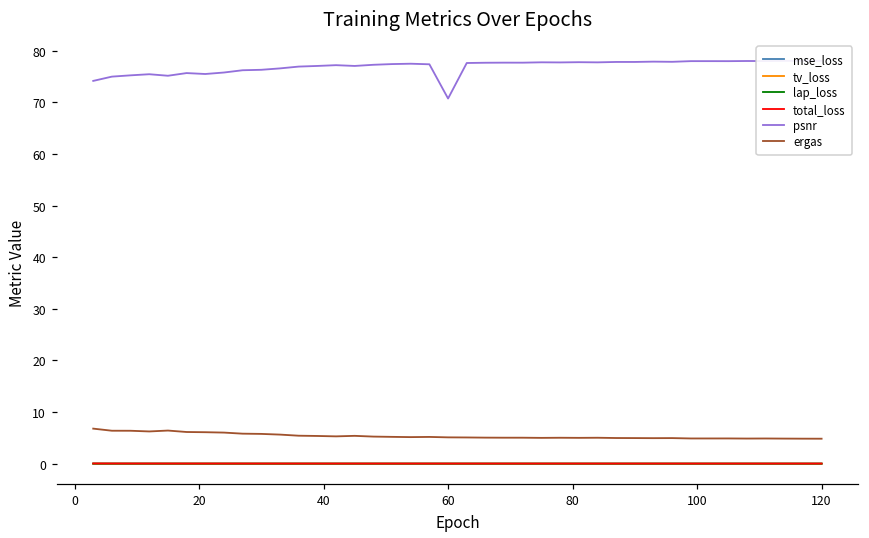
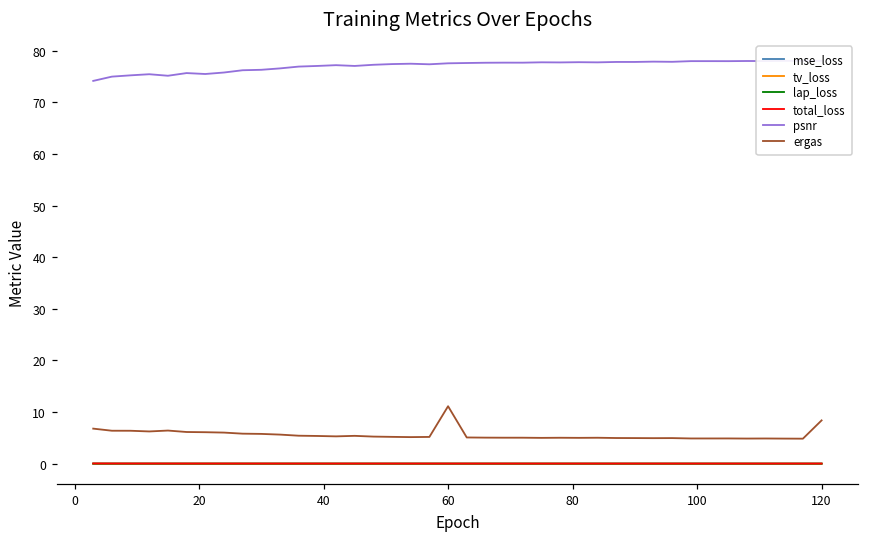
  {
    "total_loss": {
      "60": 0,
      "120": 0
    },
    "psnr": {
-     "60": 71
+     "60": 78
    },
    "ergas": {
-     "60": 5,
-     "120": 5
+     "60": 11,
+     "120": 8
    }
  }
